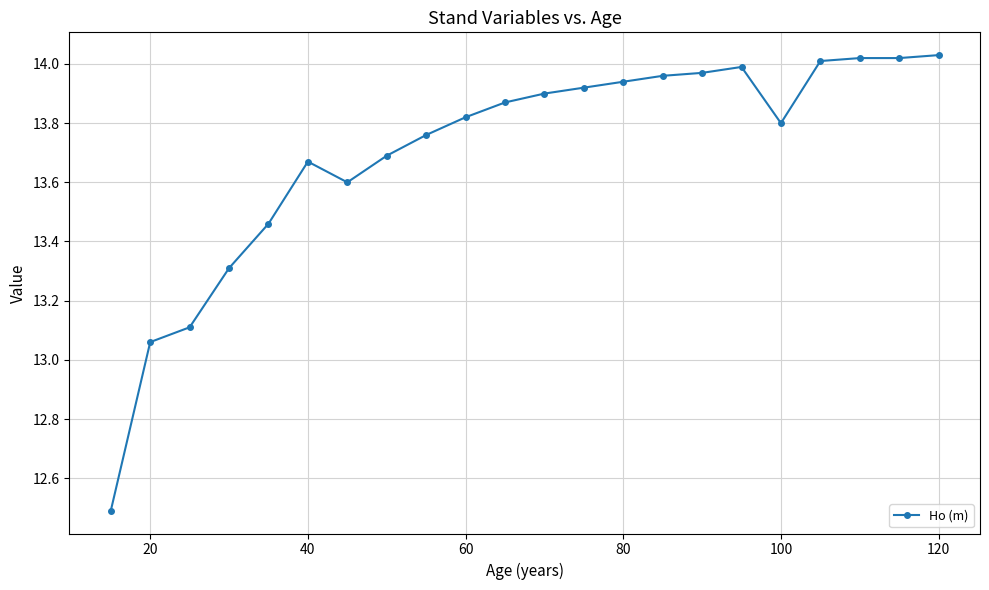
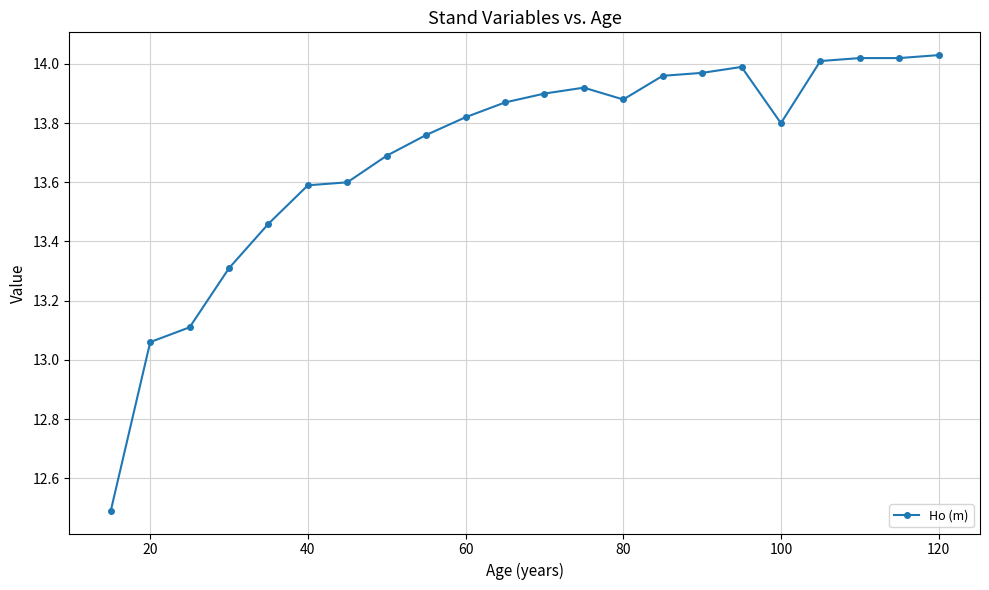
  {
    "20": 13.06,
-   "40": 13.67,
+   "40": 13.59,
    "60": 13.82,
-   "80": 13.94,
+   "80": 13.88,
    "100": 13.80,
    "120": 14.03
  }
